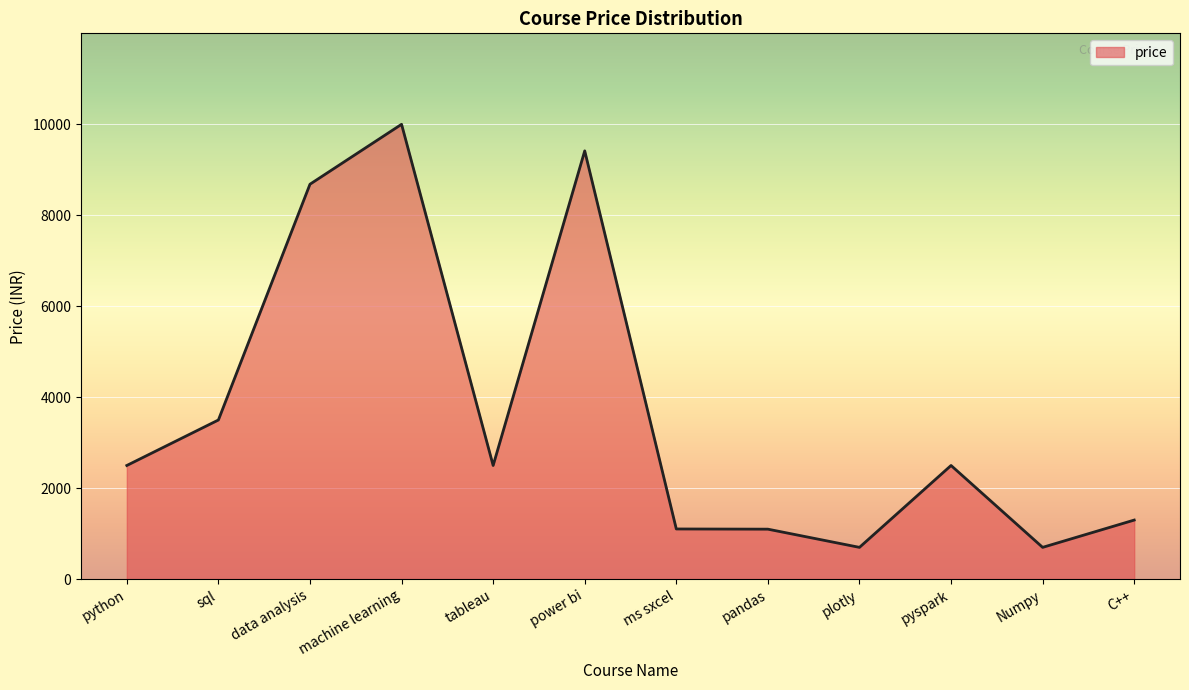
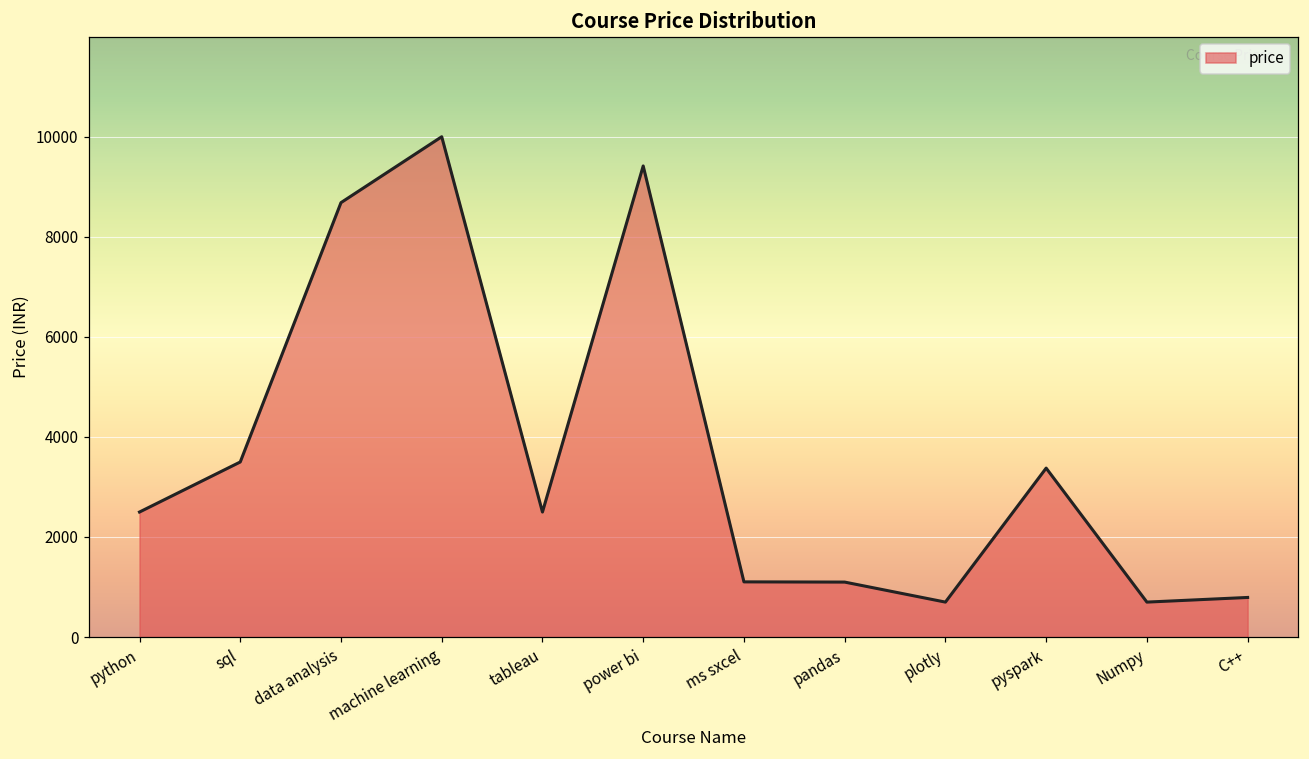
  {
    "python": 2500,
    "sql": 3500,
    "data analysis": 8700,
    "machine learning": 10000,
    "tableau": 2500,
    "power bi": 9400,
    "ms sxcel": 1100,
    "pandas": 1100,
    "plotly": 700,
-   "pyspark": 2500,
+   "pyspark": 3400,
    "Numpy": 700,
-   "C++": 1300
+   "C++": 800
  }
